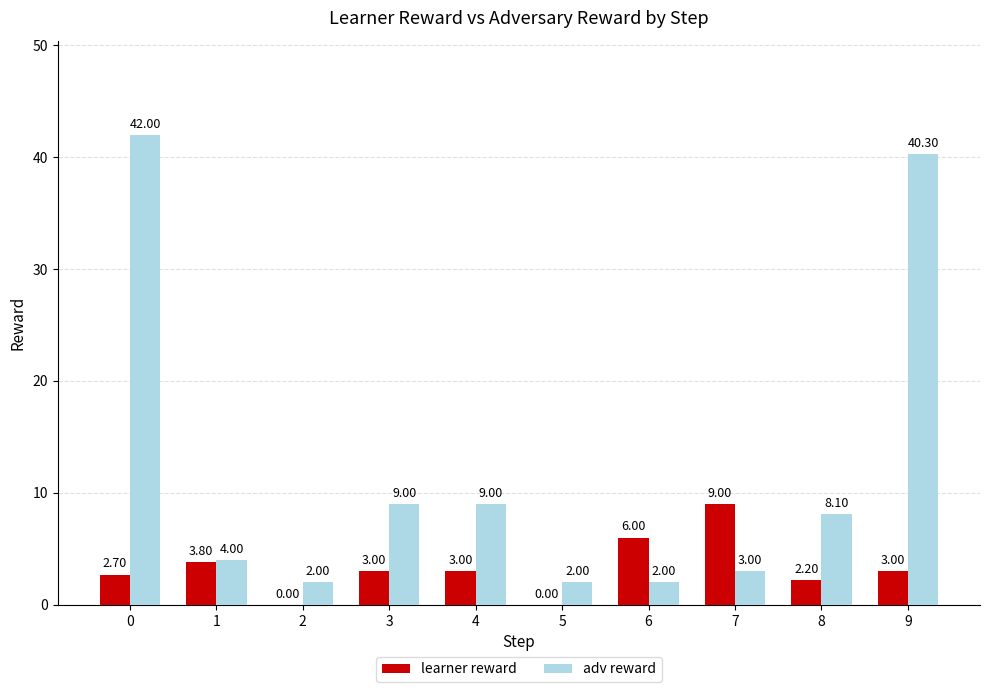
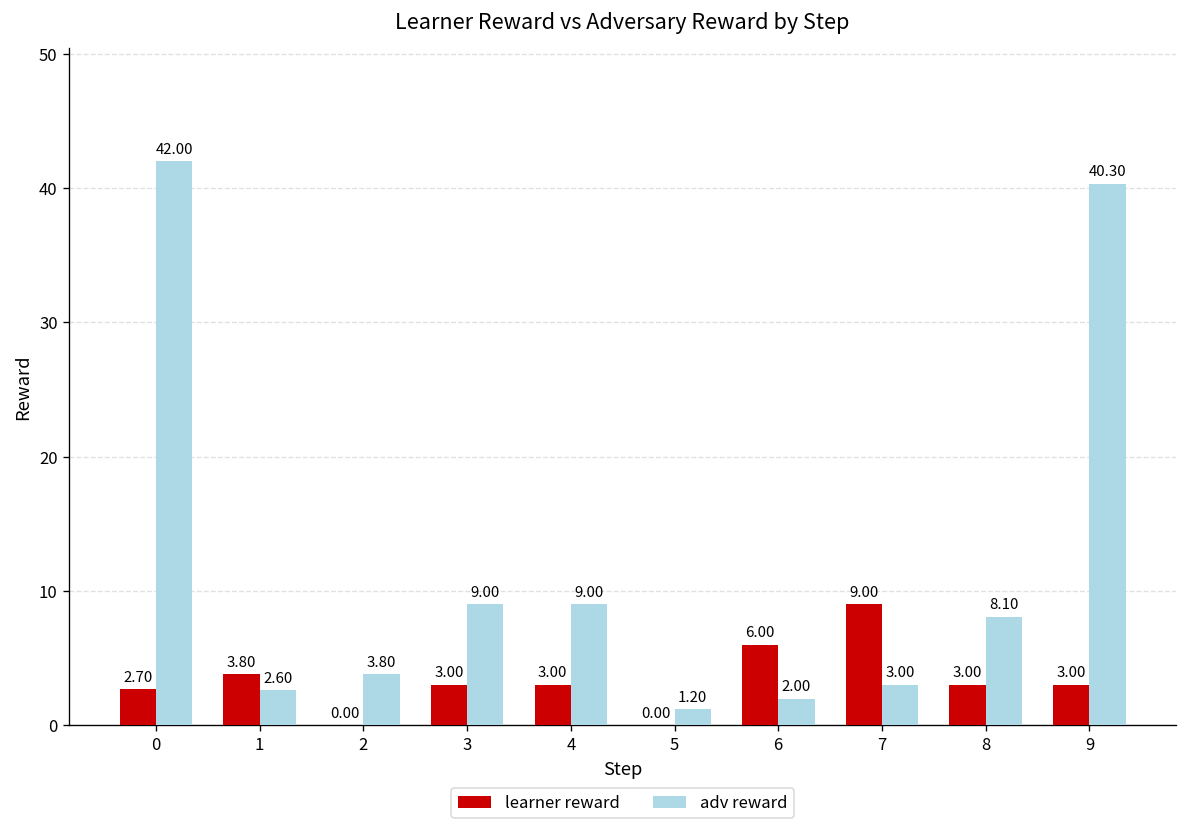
  {
    "learner reward": {
      "0": 2.70,
      "1": 3.80,
      "2": 0.00,
      "3": 3.00,
      "4": 3.00,
      "5": 0.00,
      "6": 6.00,
      "7": 9.00,
-     "8": 2.20,
+     "8": 3.00,
      "9": 3.00
    },
    "adv reward": {
      "0": 42.00,
-     "1": 4.00,
-     "2": 2.00,
+     "1": 2.60,
+     "2": 3.80,
      "3": 9.00,
      "4": 9.00,
-     "5": 2.00,
+     "5": 1.20,
      "6": 2.00,
      "7": 3.00,
      "8": 8.10,
      "9": 40.30
    }
  }
